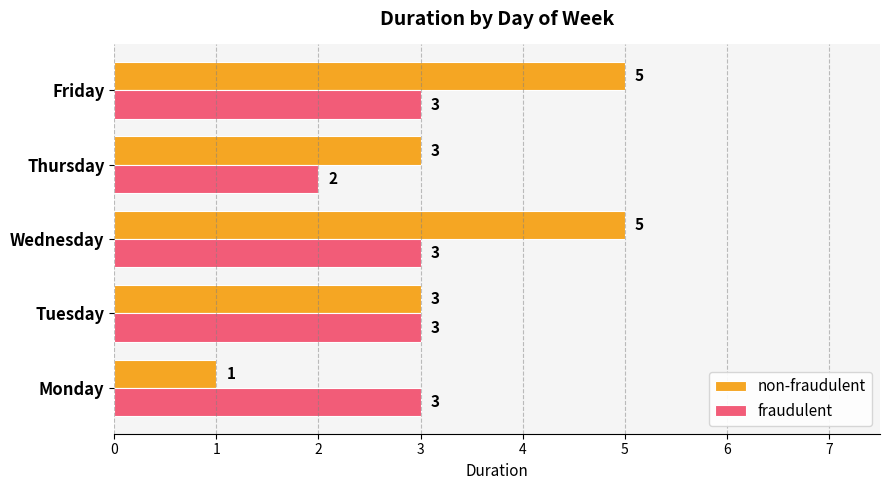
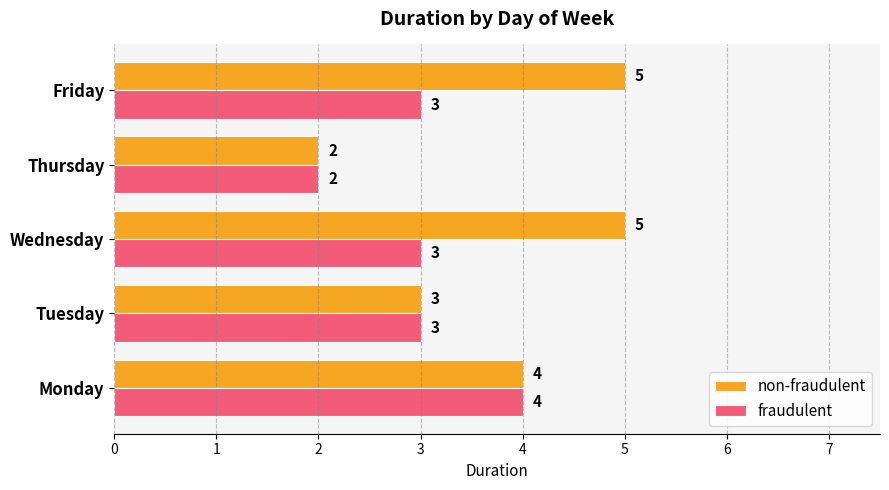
  {
    "non-fraudulent": {
      "Friday": 5,
-     "Thursday": 3,
+     "Thursday": 2,
      "Wednesday": 5,
      "Tuesday": 3,
-     "Monday": 1
+     "Monday": 4
    },
    "fraudulent": {
      "Friday": 3,
      "Thursday": 2,
      "Wednesday": 3,
      "Tuesday": 3,
-     "Monday": 3
+     "Monday": 4
    }
  }
